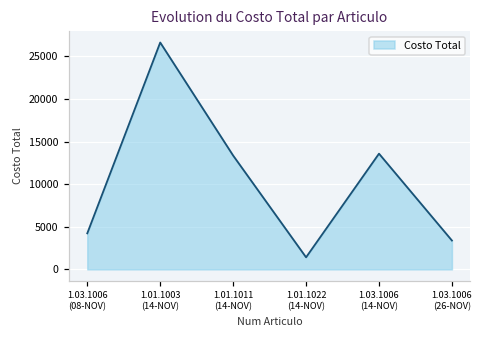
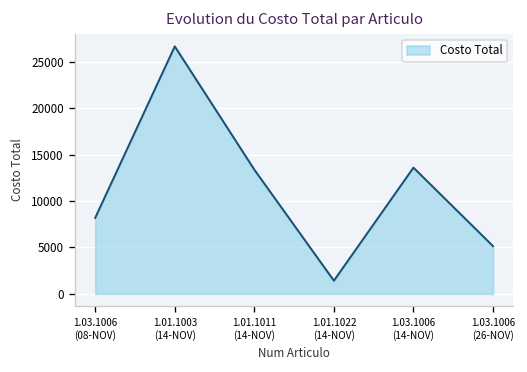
  {
-   "1.03.1006 (08-NOV)": 4000,
+   "1.03.1006 (08-NOV)": 8000,
    "1.01.1003 (14-NOV)": 27000,
    "1.01.1011 (14-NOV)": 13000,
    "1.01.1022 (14-NOV)": 1000,
    "1.03.1006 (14-NOV)": 14000,
-   "1.03.1006 (26-NOV)": 3000
+   "1.03.1006 (26-NOV)": 5000
  }
